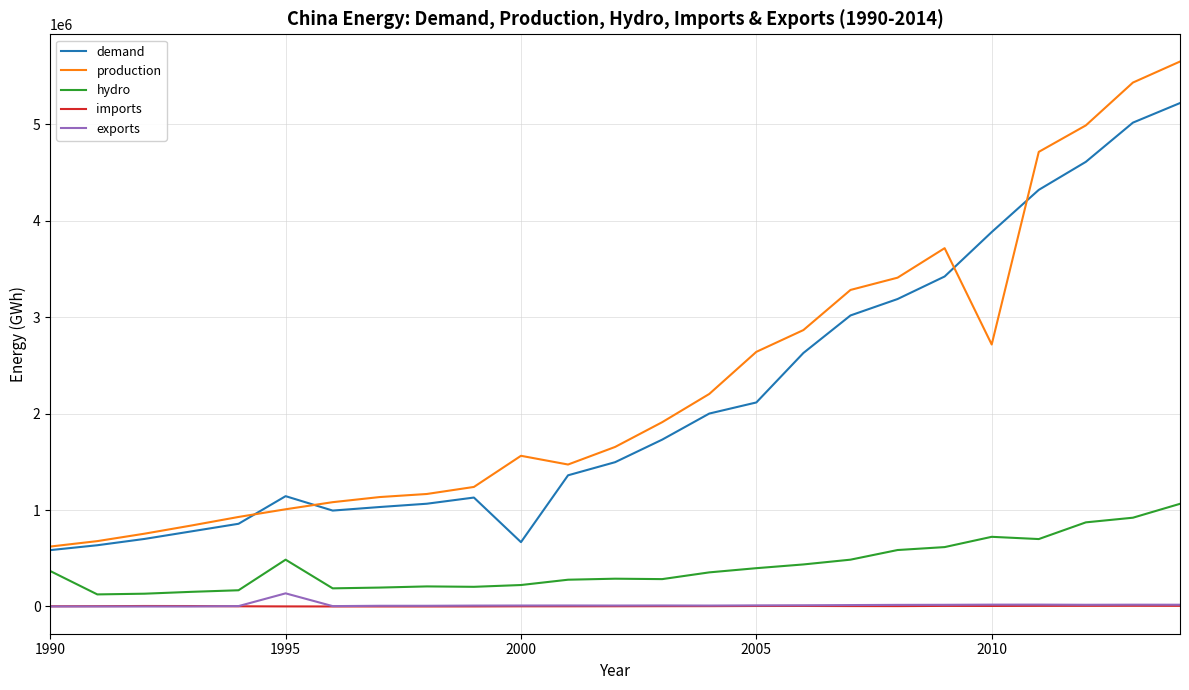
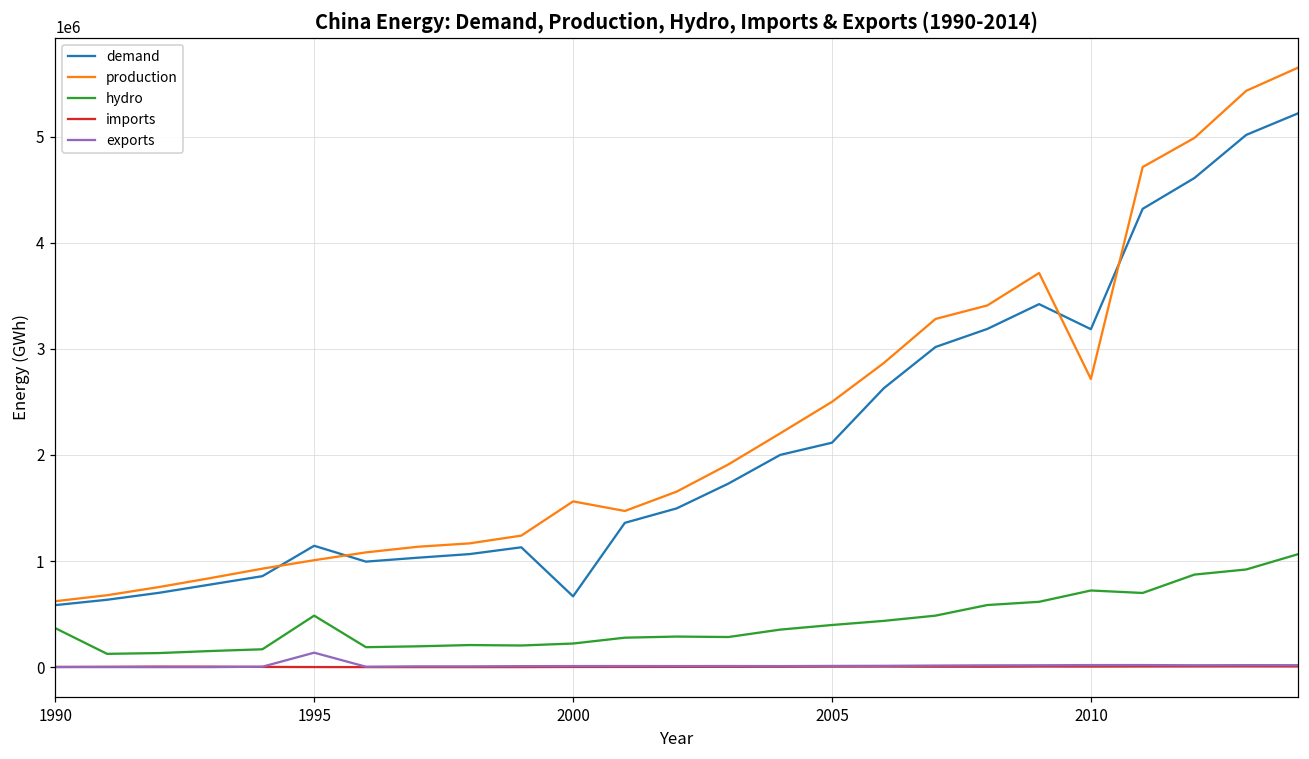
  {
    "demand": {
      "1990": 600000,
      "1995": 1100000,
      "2000": 700000,
      "2005": 2100000,
-     "2010": 3900000
+     "2010": 3200000
    },
    "production": {
      "1990": 600000,
      "1995": 1000000,
      "2000": 1600000,
-     "2005": 2600000,
+     "2005": 2500000,
      "2010": 2700000
    },
    "hydro": {
      "1990": 400000,
      "1995": 500000,
      "2000": 200000,
      "2005": 400000,
      "2010": 700000
    },
    "imports": {
      "1995": 0
    },
    "exports": {
      "1995": 100000
    }
  }
